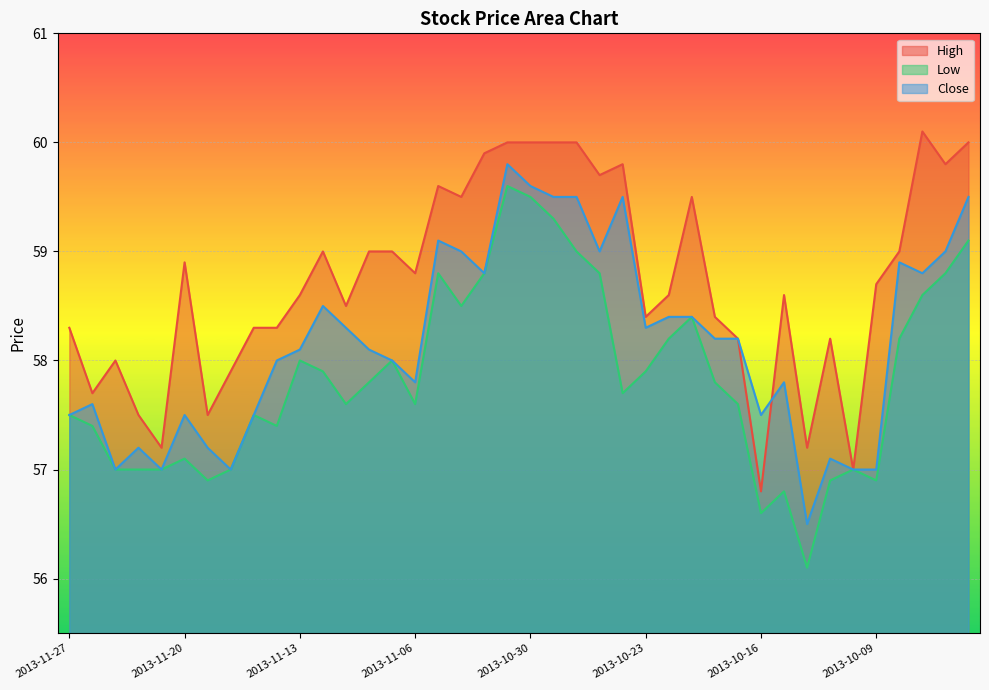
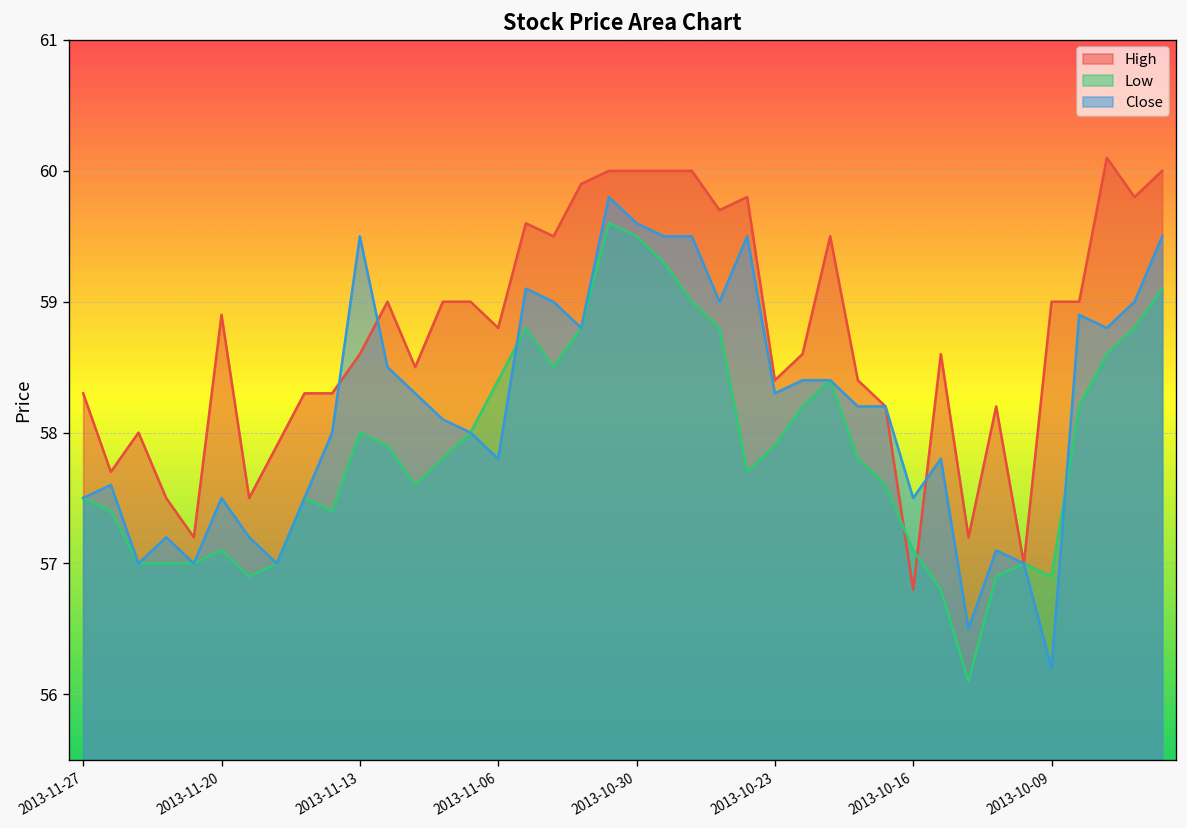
  {
    "High": {
      "2013-11-27": 58.3,
      "2013-11-20": 58.9,
      "2013-11-13": 58.6,
      "2013-11-06": 58.8,
      "2013-10-30": 60.0,
      "2013-10-23": 58.4,
      "2013-10-16": 56.8,
-     "2013-10-09": 58.7
+     "2013-10-09": 59.0
    },
    "Low": {
      "2013-11-20": 57.1,
      "2013-11-13": 58.0,
-     "2013-11-06": 57.6,
+     "2013-11-06": 58.4,
      "2013-10-30": 59.5,
      "2013-10-23": 57.9,
-     "2013-10-16": 56.6,
+     "2013-10-16": 57.1,
      "2013-10-09": 56.9
    },
    "Close": {
      "2013-11-20": 57.5,
-     "2013-11-13": 58.1,
+     "2013-11-13": 59.5,
      "2013-11-06": 57.8,
      "2013-10-30": 59.6,
      "2013-10-23": 58.3,
      "2013-10-16": 57.5,
-     "2013-10-09": 57.0
+     "2013-10-09": 56.2
    }
  }
